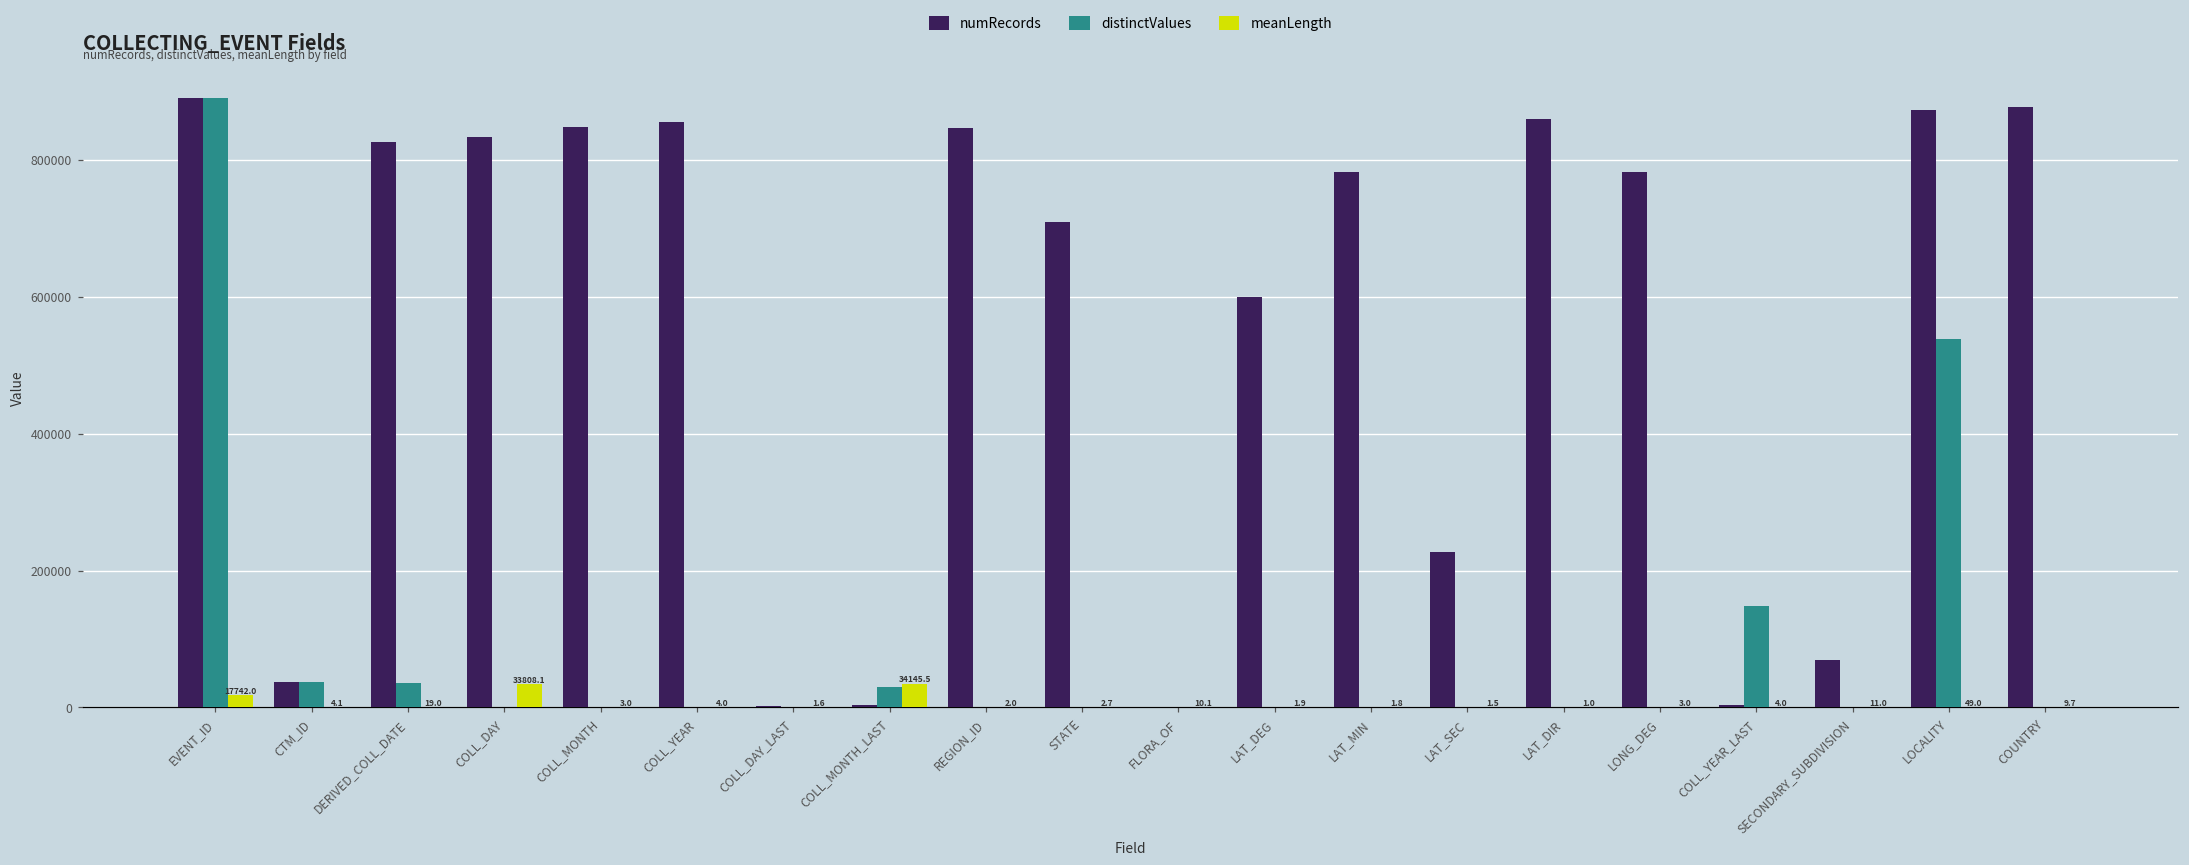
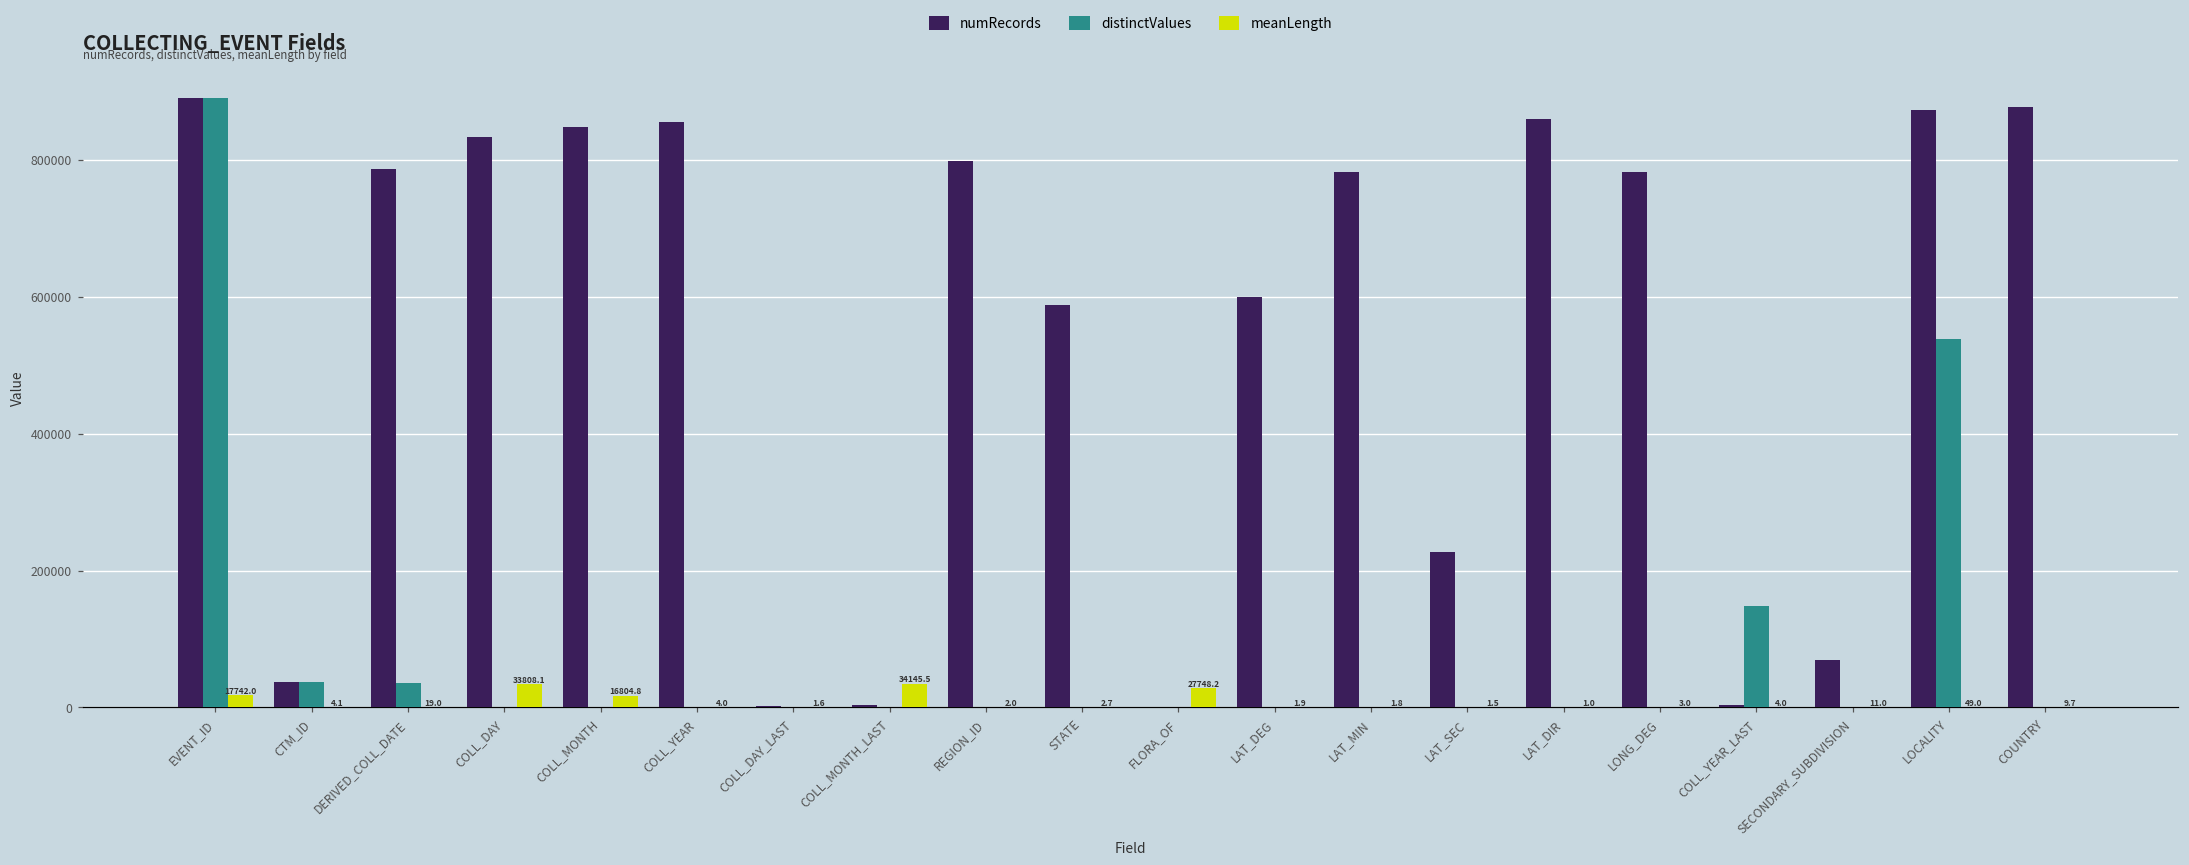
  {
    "numRecords": {
      "EVENT_ID": 890000,
      "CTM_ID": 40000,
-     "DERIVED_COLL_DATE": 830000,
+     "DERIVED_COLL_DATE": 790000,
      "COLL_DAY": 830000,
      "COLL_MONTH": 850000,
      "COLL_YEAR": 860000,
-     "REGION_ID": 850000,
-     "STATE": 710000,
+     "REGION_ID": 800000,
+     "STATE": 590000,
      "LAT_DEG": 600000,
      "LAT_MIN": 780000,
      "LAT_SEC": 230000,
      "LAT_DIR": 860000,
      "LONG_DEG": 780000,
      "SECONDARY_SUBDIVISION": 70000,
      "LOCALITY": 870000,
      "COUNTRY": 880000
    },
    "distinctValues": {
      "EVENT_ID": 890000,
      "CTM_ID": 40000,
      "DERIVED_COLL_DATE": 40000,
-     "COLL_MONTH_LAST": 30000,
+     "COLL_MONTH_LAST": 0,
      "COLL_YEAR_LAST": 150000,
      "LOCALITY": 540000
    },
    "meanLength": {
      "EVENT_ID": 17742.0,
      "CTM_ID": 4.1,
      "DERIVED_COLL_DATE": 19.0,
      "COLL_DAY": 33808.1,
-     "COLL_MONTH": 3.0,
+     "COLL_MONTH": 16804.8,
      "COLL_YEAR": 4.0,
      "COLL_DAY_LAST": 1.6,
      "COLL_MONTH_LAST": 34145.5,
      "REGION_ID": 2.0,
      "STATE": 2.7,
-     "FLORA_OF": 10.1,
+     "FLORA_OF": 27748.2,
      "LAT_DEG": 1.9,
      "LAT_MIN": 1.8,
      "LAT_SEC": 1.5,
      "LAT_DIR": 1.0,
      "LONG_DEG": 3.0,
      "COLL_YEAR_LAST": 4.0,
      "SECONDARY_SUBDIVISION": 11.0,
      "LOCALITY": 49.0,
      "COUNTRY": 9.7
    }
  }
